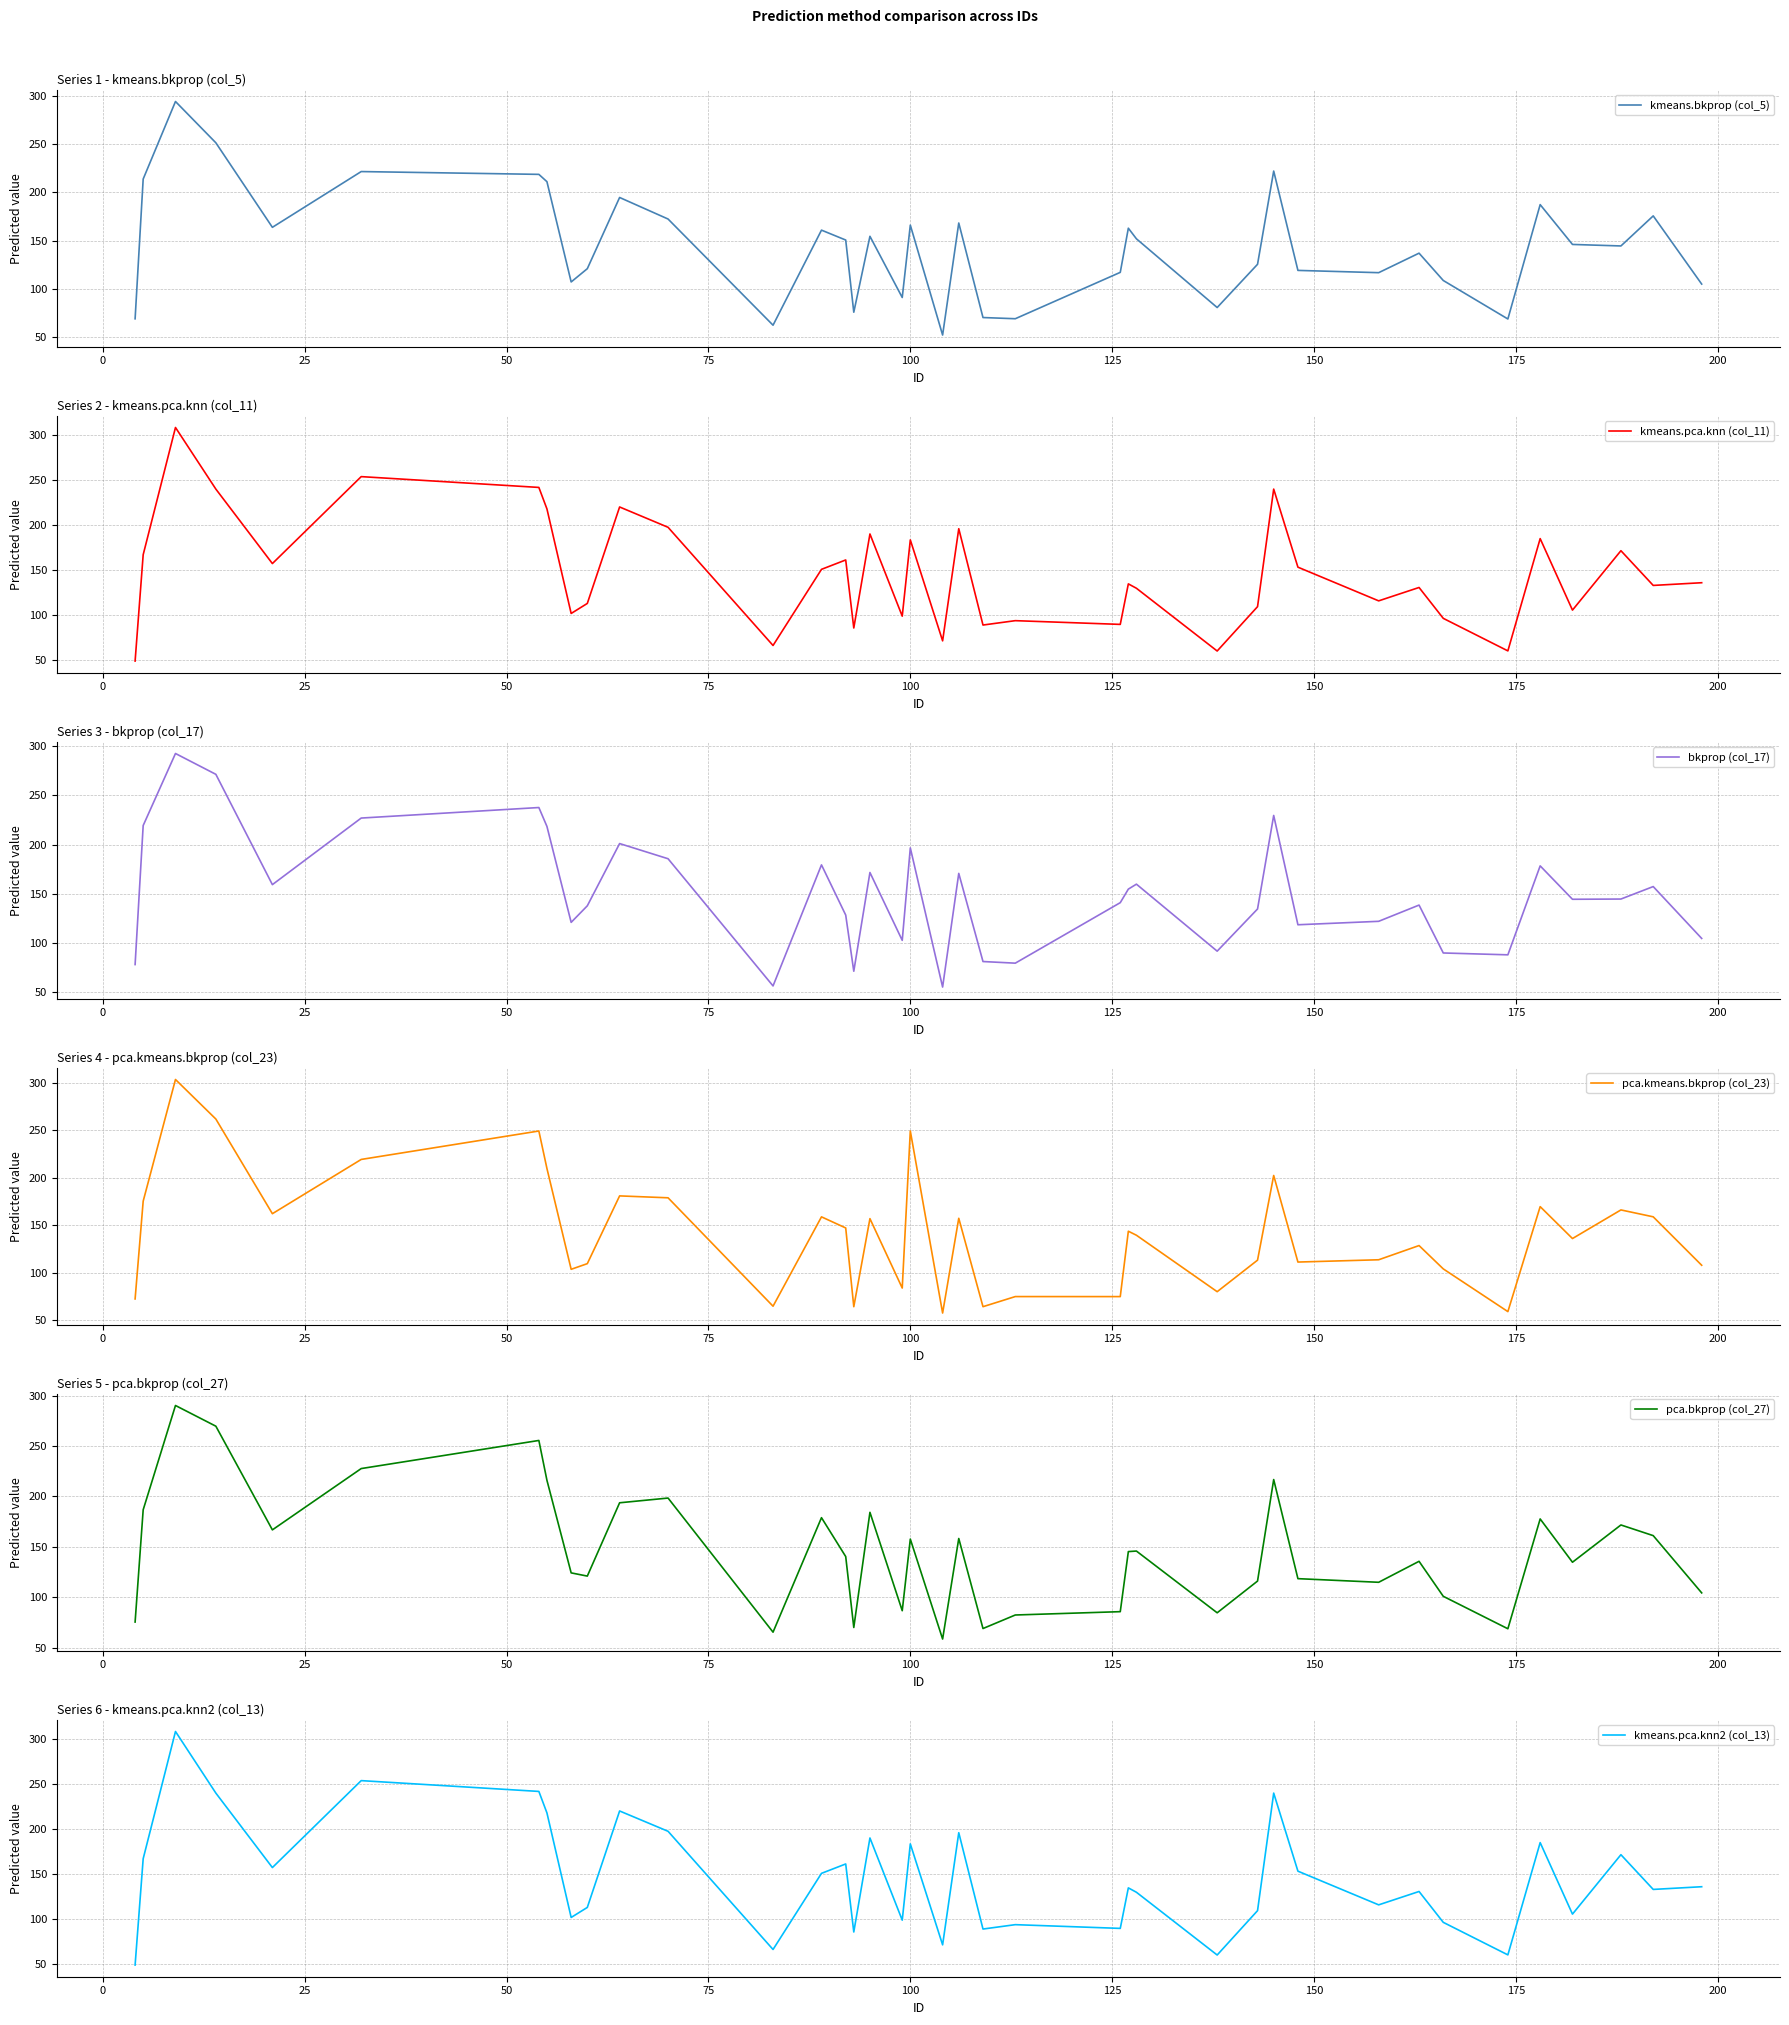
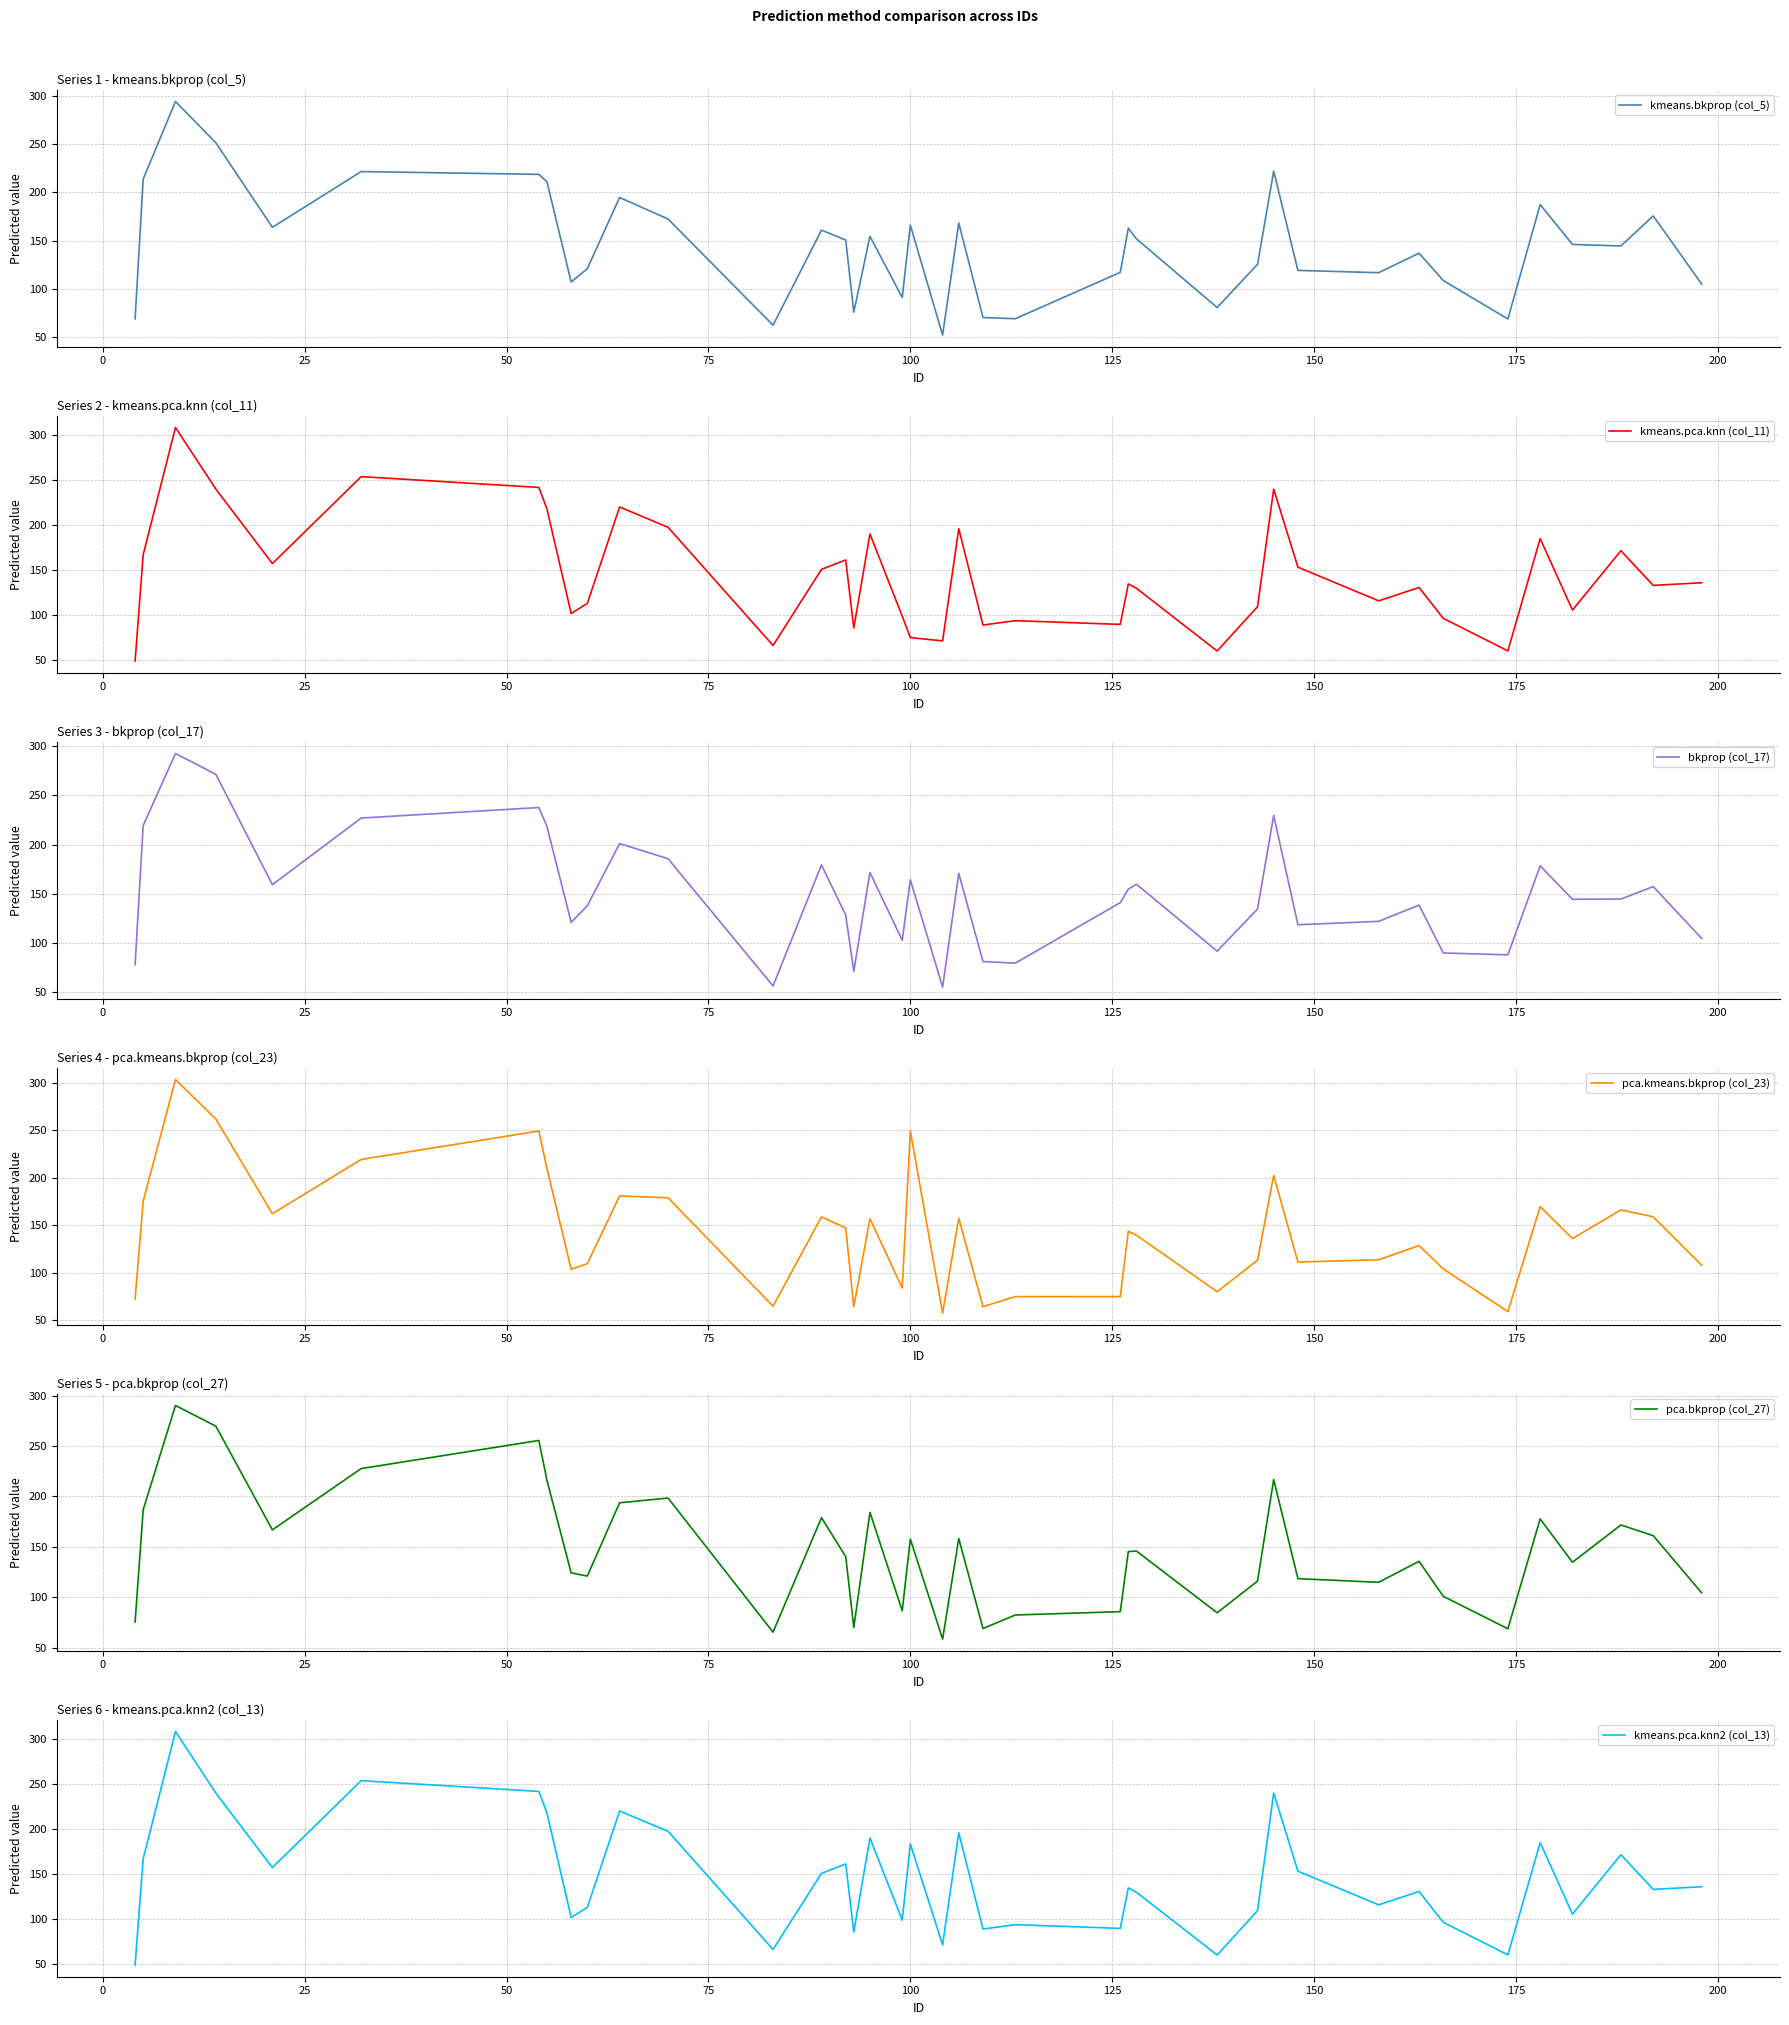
  {
    "Series 1 - kmeans.bkprop (col_5)": {
      "100": 170
    },
    "Series 2 - kmeans.pca.knn (col_11)": {
-     "100": 180
+     "100": 80
    },
    "Series 3 - bkprop (col_17)": {
-     "100": 200
+     "100": 160
    },
    "Series 4 - pca.kmeans.bkprop (col_23)": {
      "100": 250
    },
    "Series 5 - pca.bkprop (col_27)": {
      "100": 158
    },
    "Series 6 - kmeans.pca.knn2 (col_13)": {
      "100": 180
    }
  }
